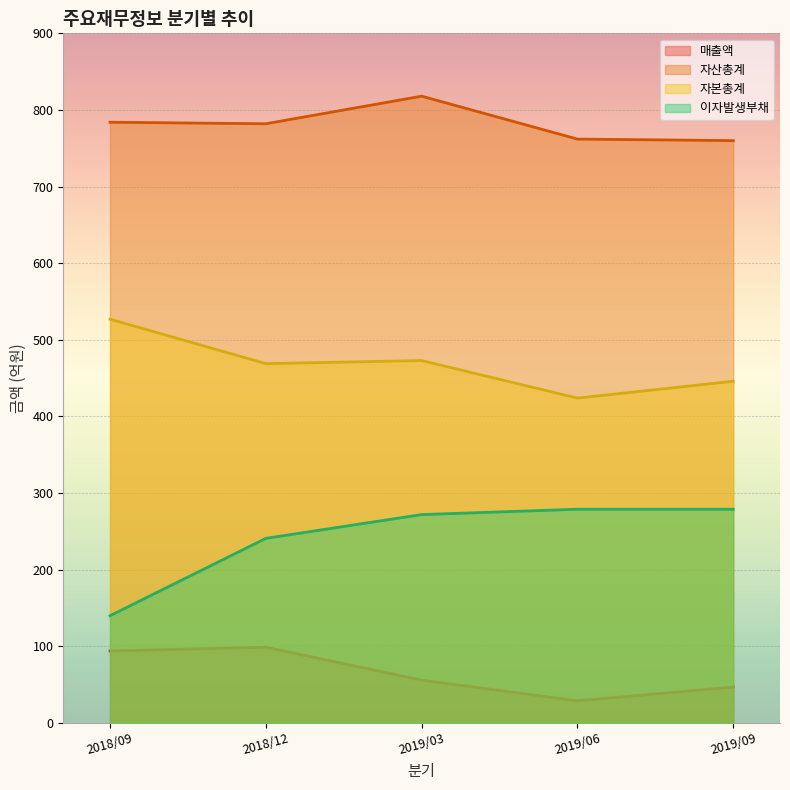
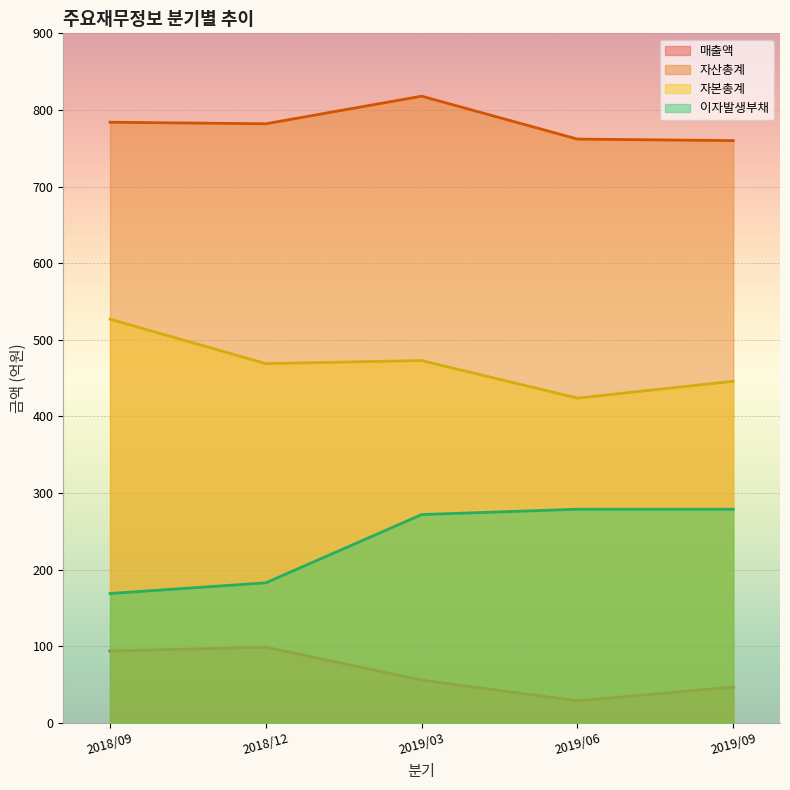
  {
    "이자발생부채": {
-     "2018/09": 140,
-     "2018/12": 240,
+     "2018/09": 170,
+     "2018/12": 180,
      "2019/03": 270,
      "2019/06": 280,
      "2019/09": 280
    }
  }
